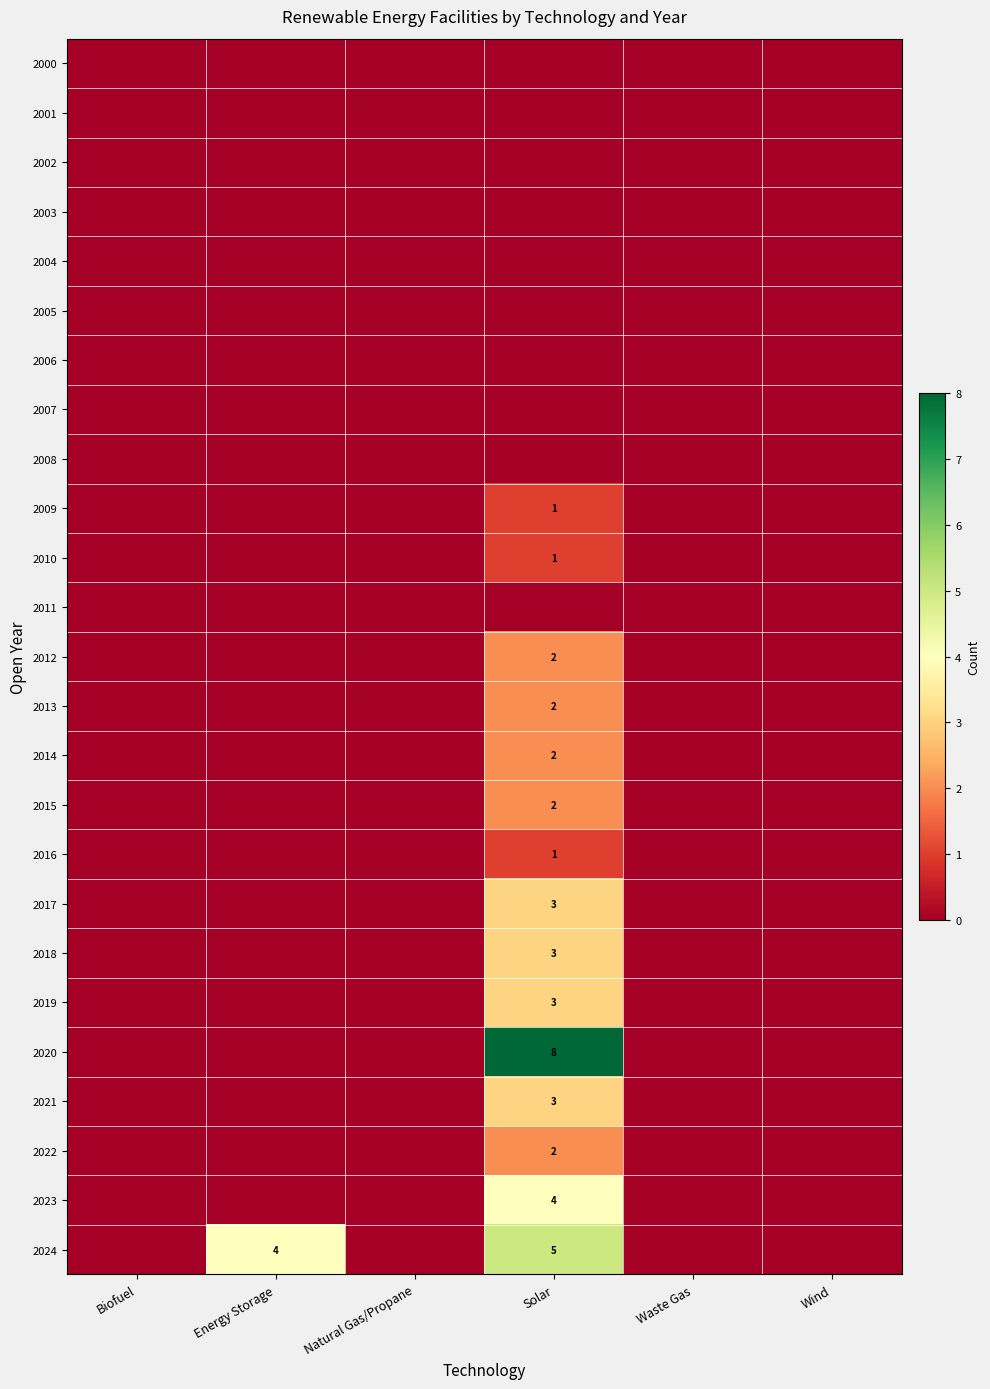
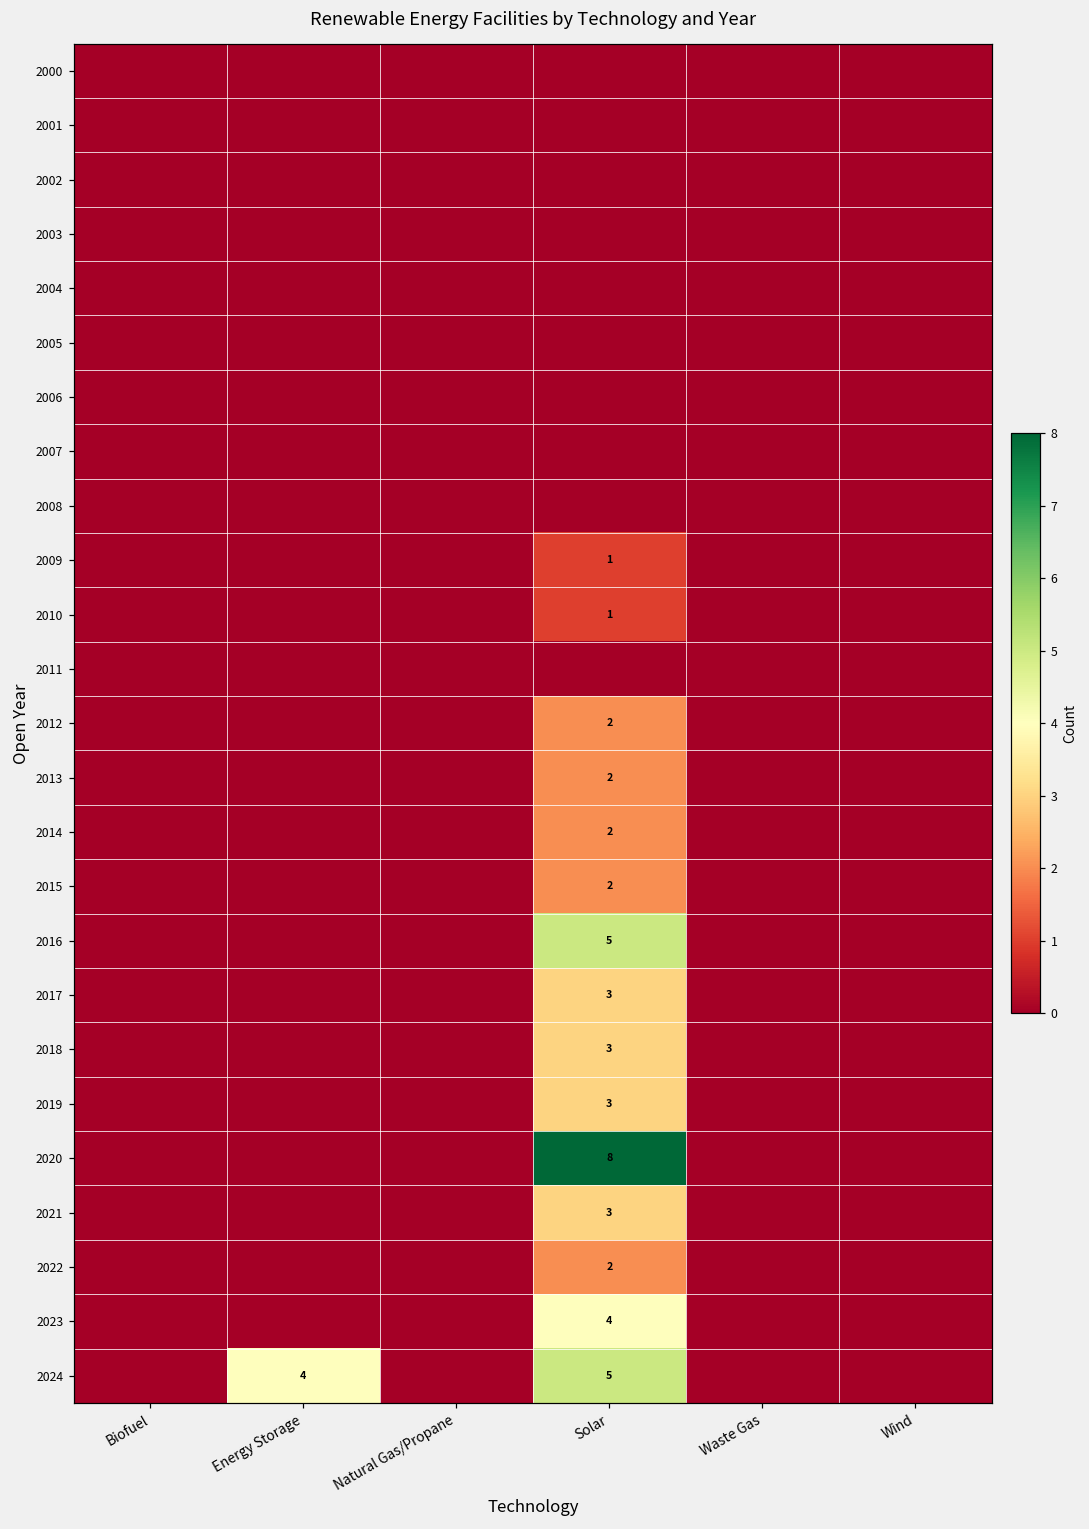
  {
    "2009": {
      "Solar": 1
    },
    "2010": {
      "Solar": 1
    },
    "2012": {
      "Solar": 2
    },
    "2013": {
      "Solar": 2
    },
    "2014": {
      "Solar": 2
    },
    "2015": {
      "Solar": 2
    },
    "2016": {
-     "Solar": 1
+     "Solar": 5
    },
    "2017": {
      "Solar": 3
    },
    "2018": {
      "Solar": 3
    },
    "2019": {
      "Solar": 3
    },
    "2020": {
      "Solar": 8
    },
    "2021": {
      "Solar": 3
    },
    "2022": {
      "Solar": 2
    },
    "2023": {
      "Solar": 4
    },
    "2024": {
      "Energy Storage": 4,
      "Solar": 5
    }
  }
